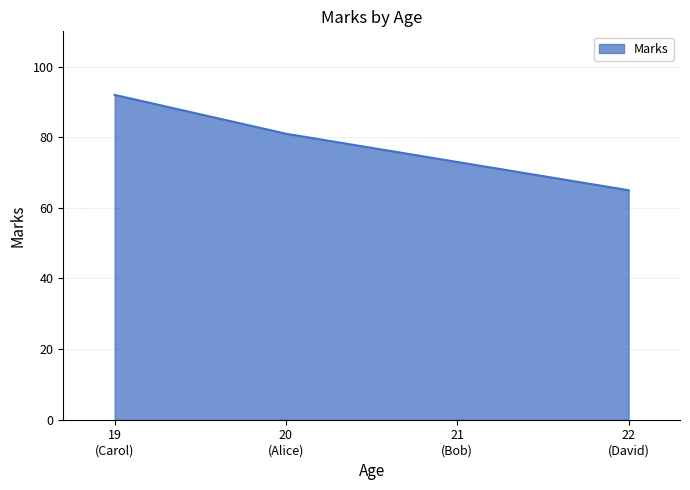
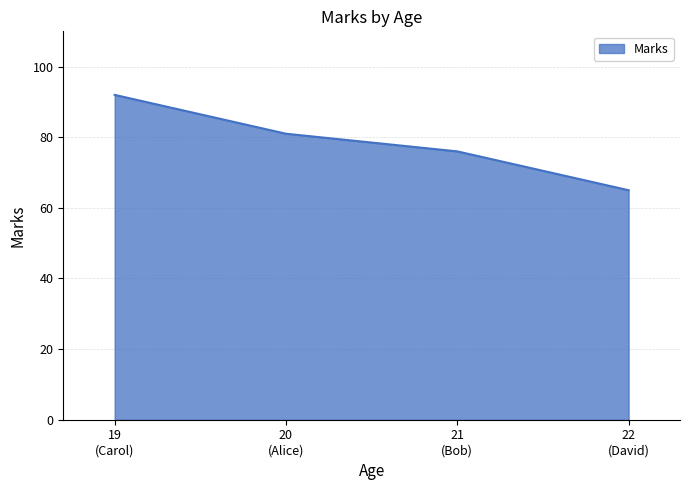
  {
    "19 (Carol)": 92,
    "20 (Alice)": 81,
-   "21 (Bob)": 73,
+   "21 (Bob)": 76,
    "22 (David)": 65
  }
